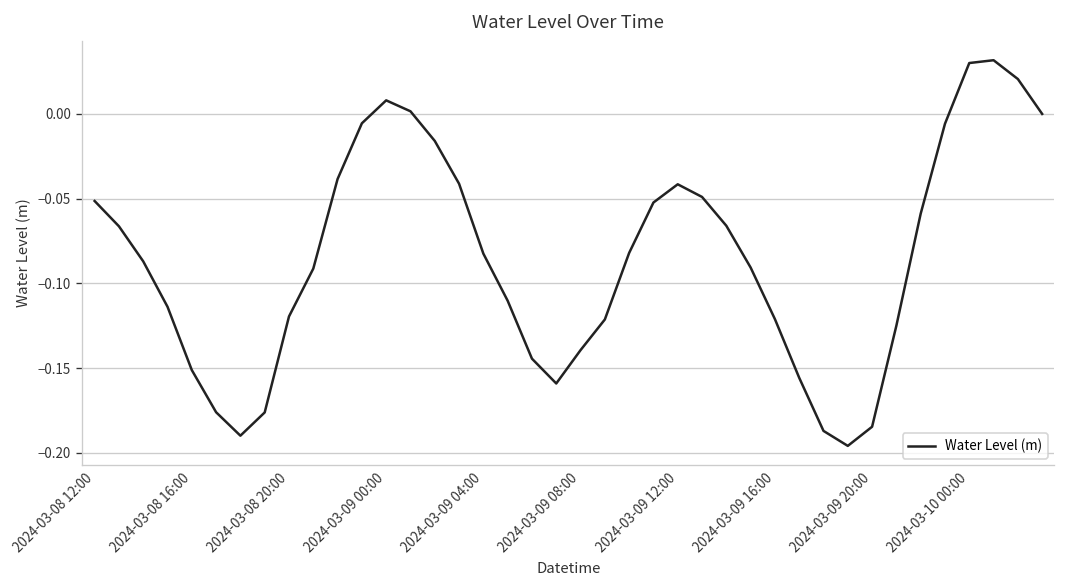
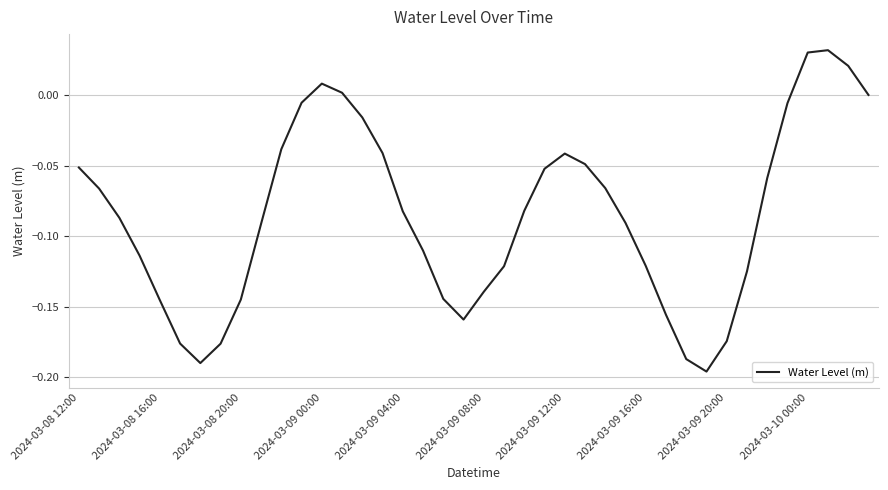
  {
    "2024-03-08 12:00": -0.051,
-   "2024-03-08 16:00": -0.151,
-   "2024-03-08 20:00": -0.119,
+   "2024-03-08 16:00": -0.145,
+   "2024-03-08 20:00": -0.145,
    "2024-03-09 00:00": 0.008,
    "2024-03-09 04:00": -0.082,
    "2024-03-09 08:00": -0.139,
    "2024-03-09 12:00": -0.042,
    "2024-03-09 16:00": -0.121,
-   "2024-03-09 20:00": -0.185,
+   "2024-03-09 20:00": -0.174,
    "2024-03-10 00:00": 0.030
  }
